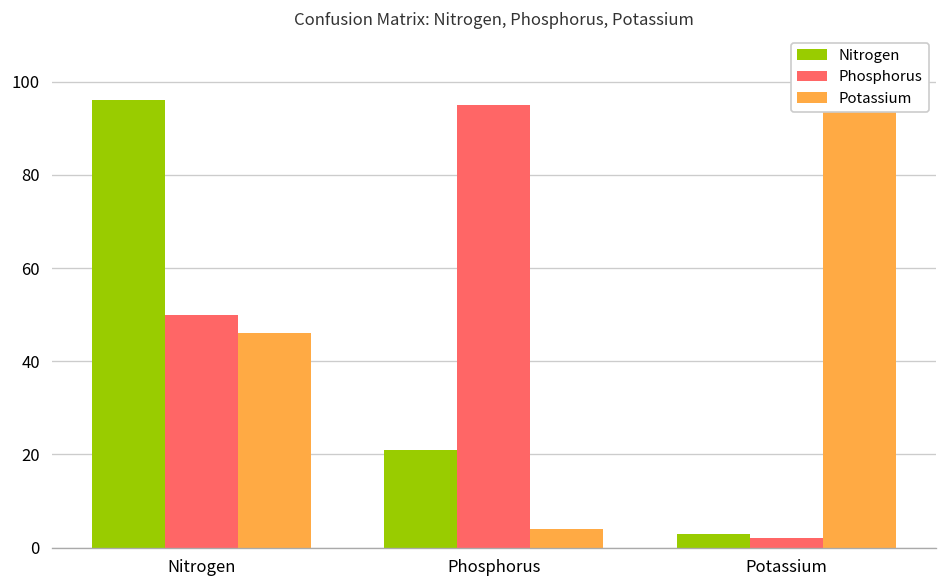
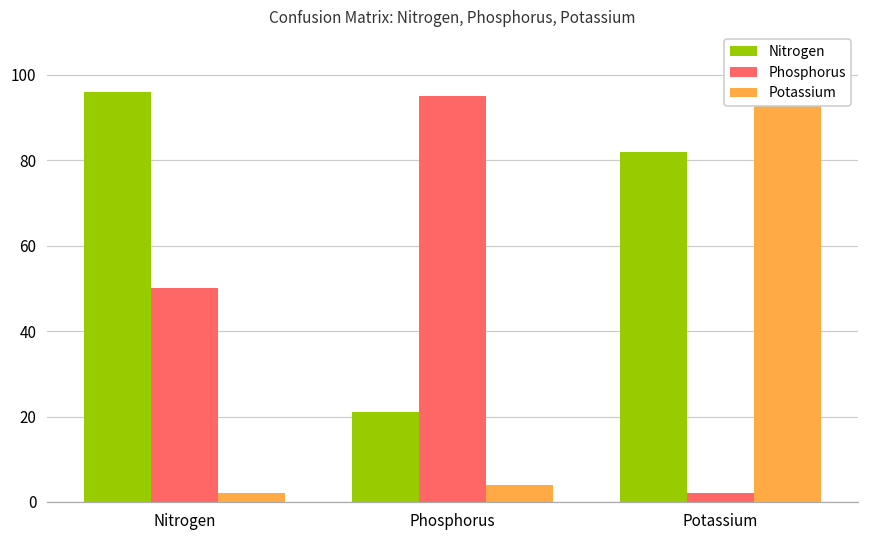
  {
    "Nitrogen": {
      "Nitrogen": 96,
      "Phosphorus": 21,
-     "Potassium": 3
+     "Potassium": 82
    },
    "Phosphorus": {
      "Nitrogen": 50,
      "Phosphorus": 95,
      "Potassium": 2
    },
    "Potassium": {
-     "Nitrogen": 46,
+     "Nitrogen": 2,
      "Phosphorus": 4
    }
  }
